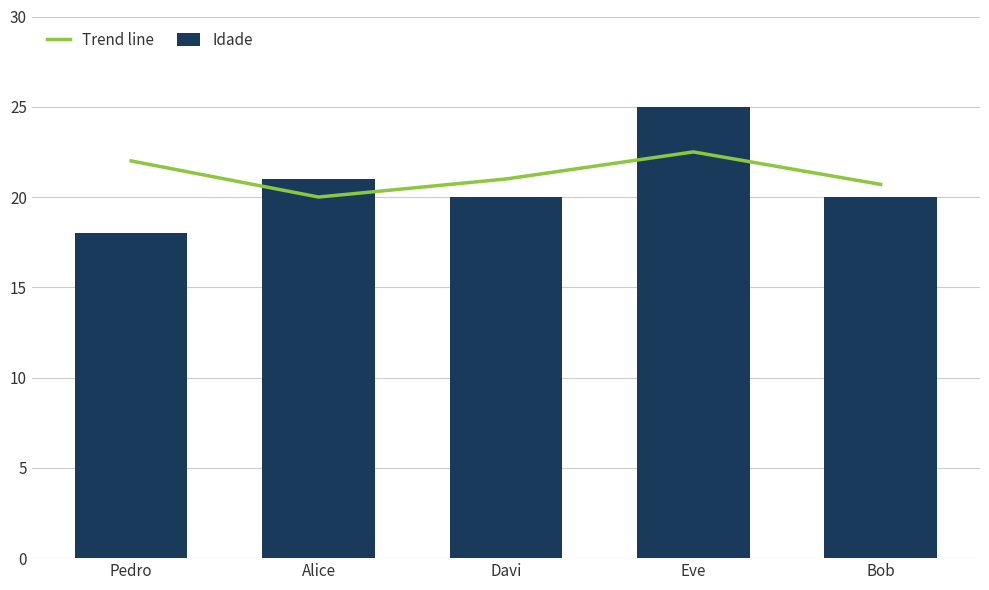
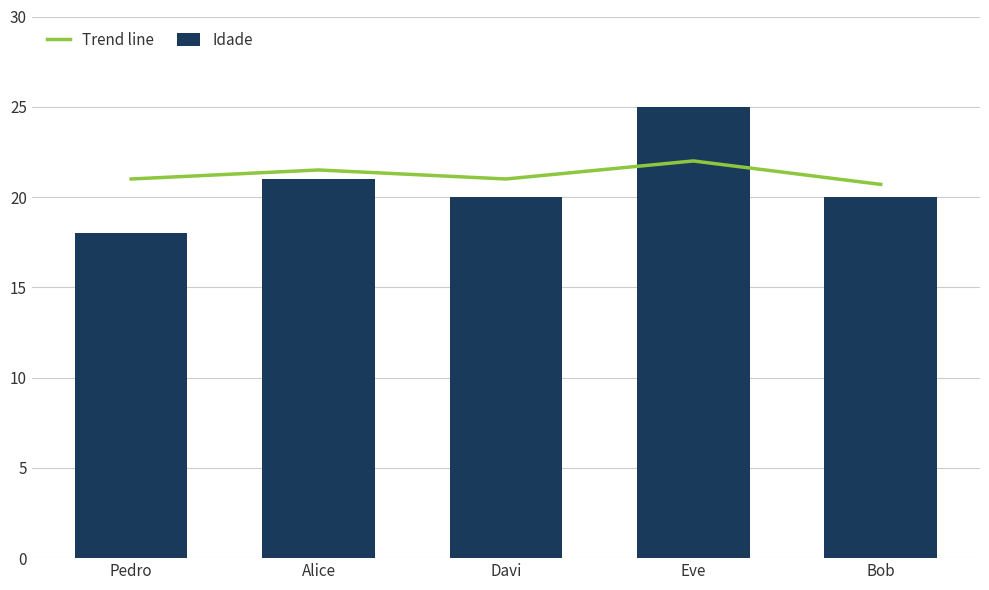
  {
    "Trend line": {
-     "Pedro": 22,
-     "Alice": 20.0,
+     "Pedro": 21,
+     "Alice": 21.5,
      "Davi": 21.0,
-     "Eve": 22.5,
+     "Eve": 22.0,
      "Bob": 20.7
    },
    "Idade": {
      "Pedro": 18.0,
      "Alice": 21.0,
      "Davi": 20.0,
      "Eve": 25.0,
      "Bob": 20.0
    }
  }
